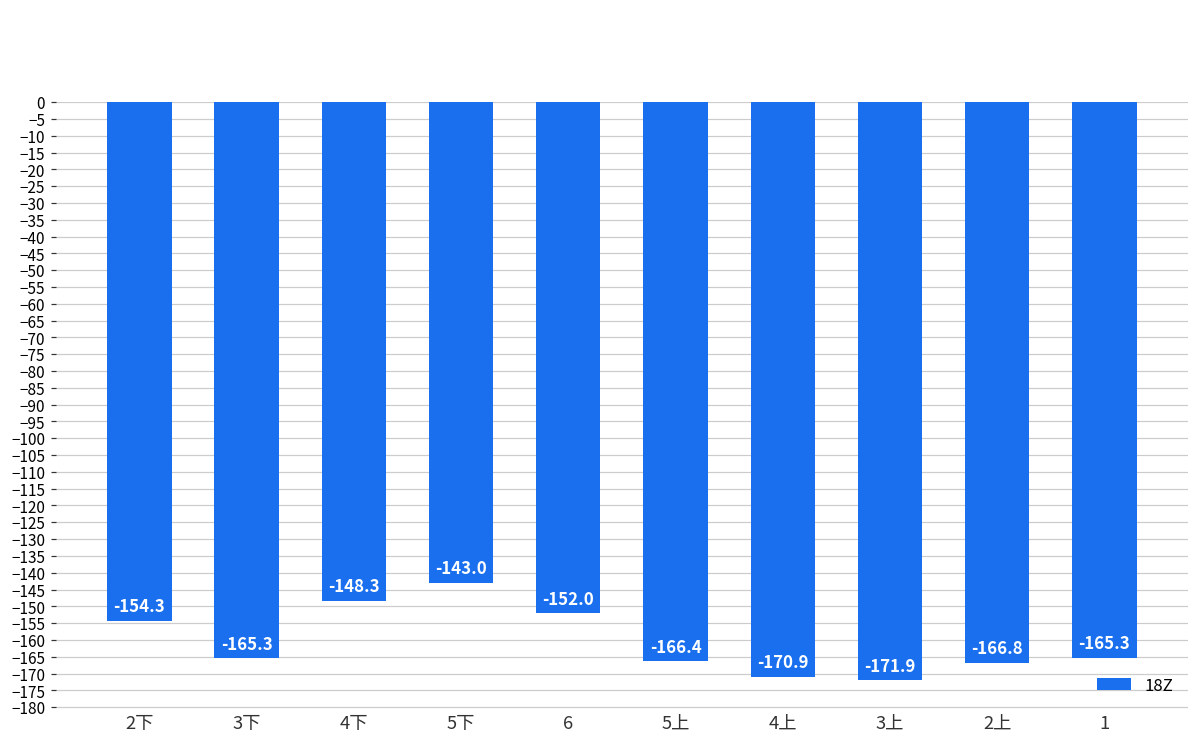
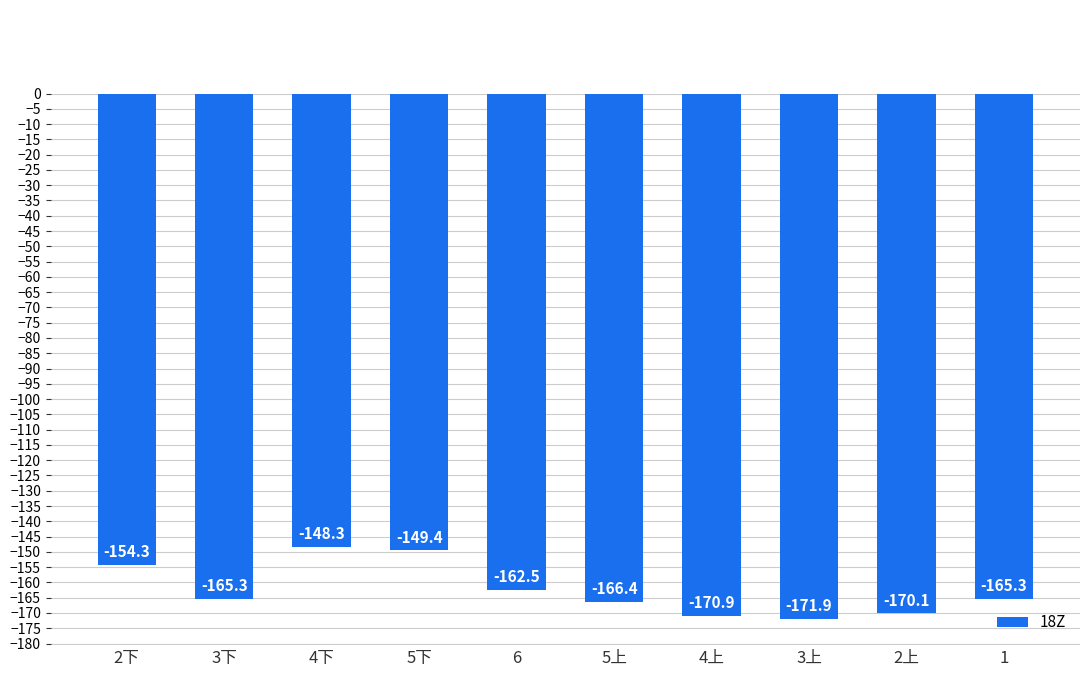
  {
-   "5下": -143.0,
-   "6": -152.0,
-   "2上": -166.8
+   "5下": -149.4,
+   "6": -162.5,
+   "2上": -170.1
  }
